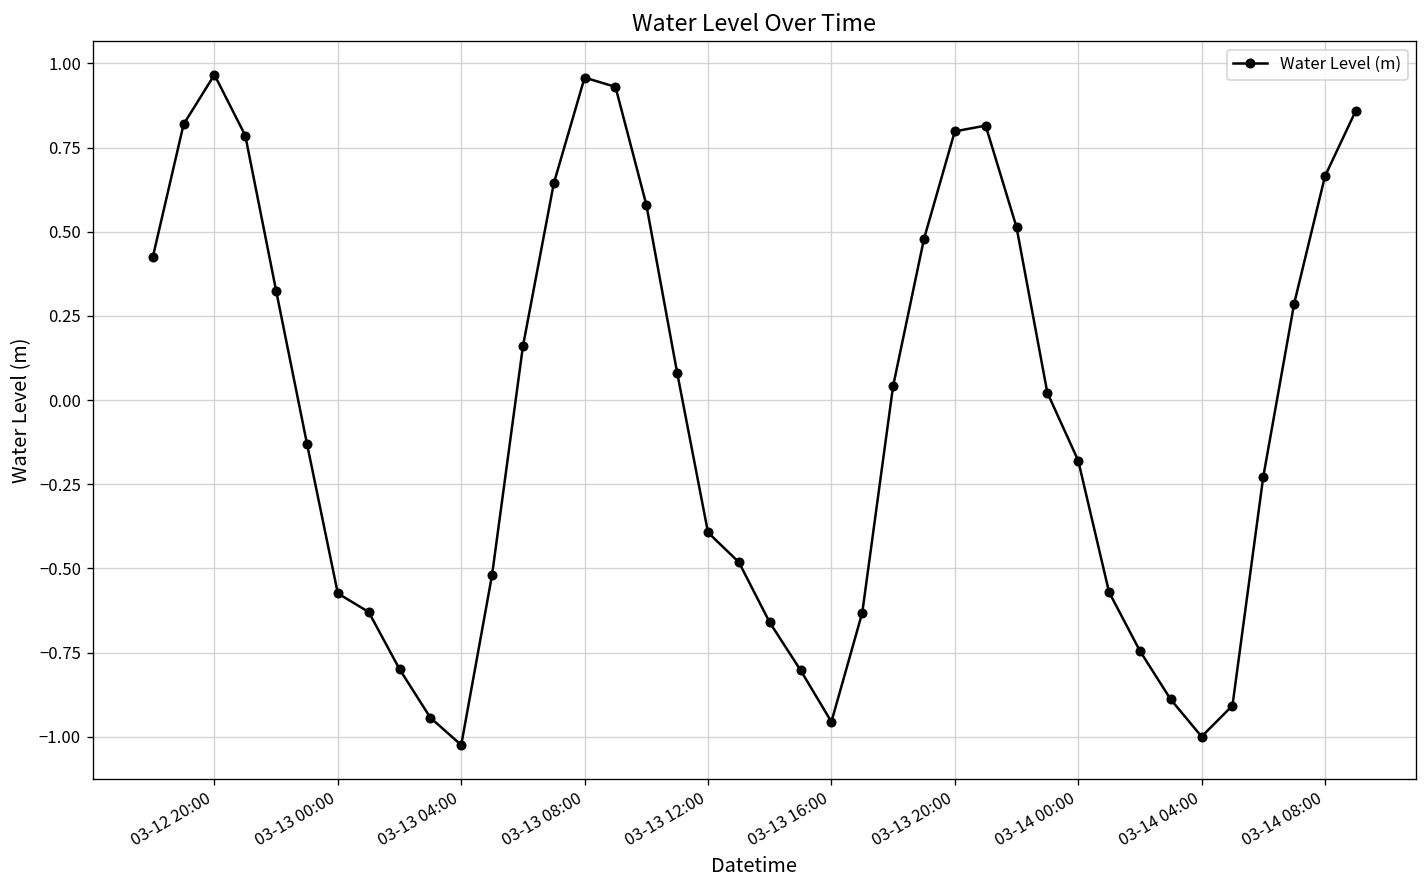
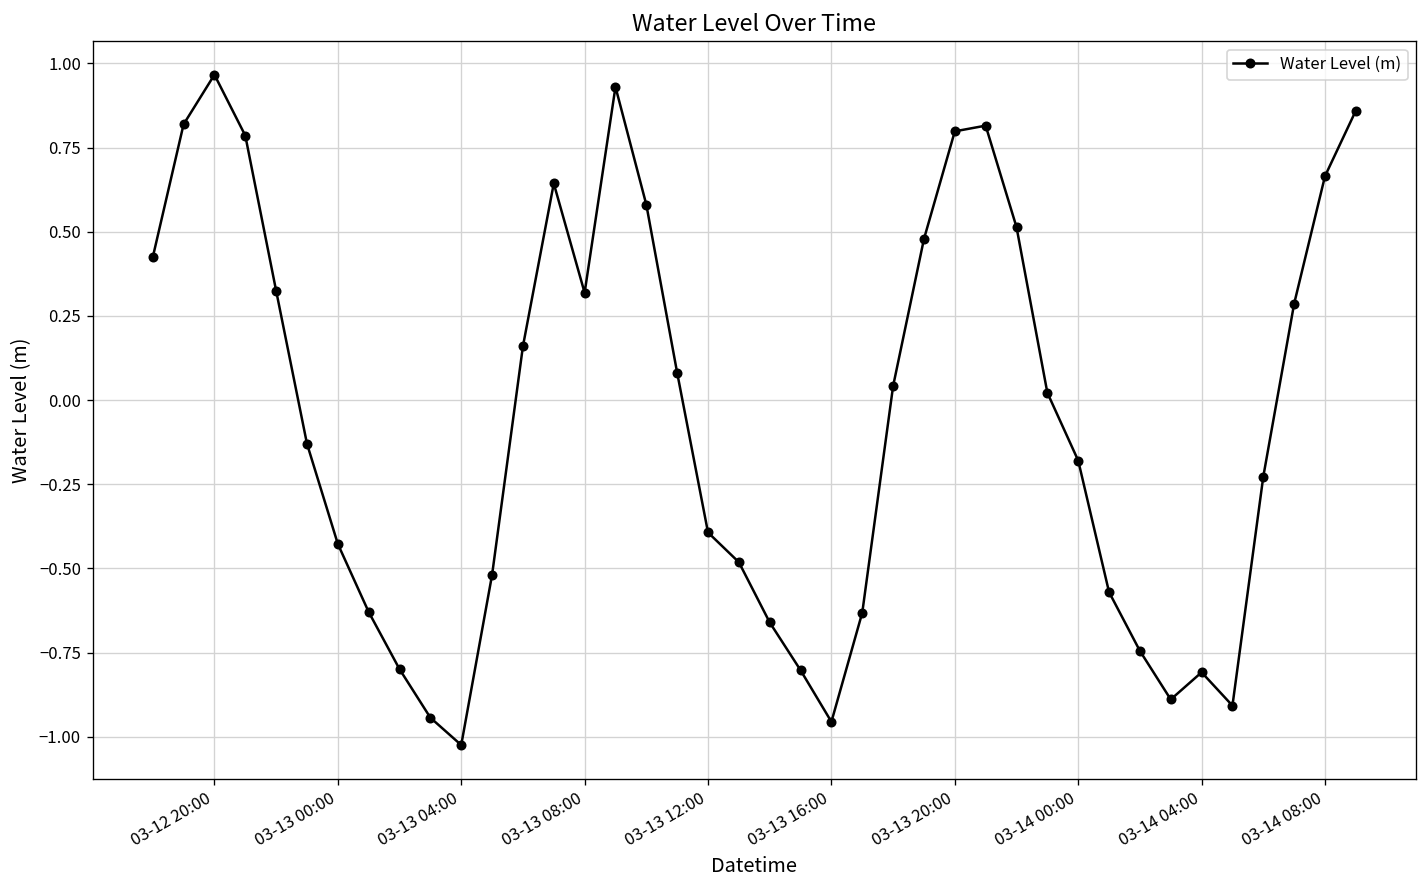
  {
    "03-12 20:00": 0.97,
-   "03-13 00:00": -0.57,
+   "03-13 00:00": -0.43,
    "03-13 04:00": -1.02,
-   "03-13 08:00": 0.96,
+   "03-13 08:00": 0.32,
    "03-13 12:00": -0.39,
    "03-13 16:00": -0.96,
    "03-13 20:00": 0.80,
    "03-14 00:00": -0.18,
-   "03-14 04:00": -1.00,
+   "03-14 04:00": -0.81,
    "03-14 08:00": 0.66
  }
